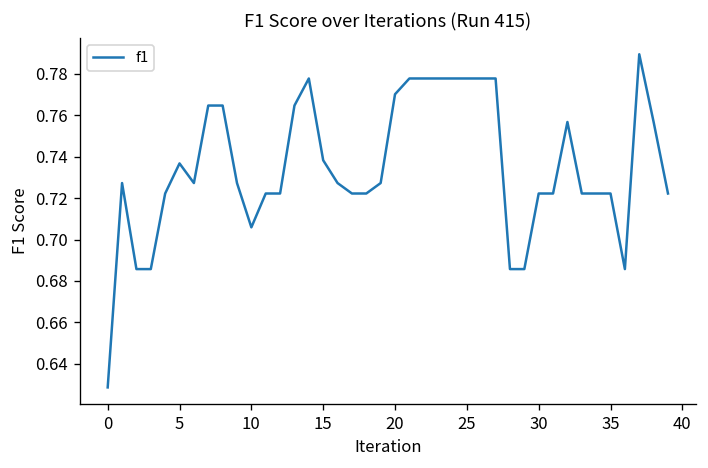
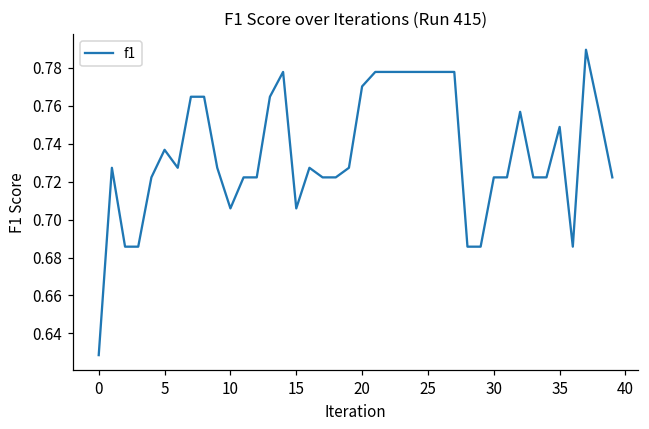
  {
    "0": 0.629,
    "5": 0.737,
    "10": 0.706,
-   "15": 0.738,
+   "15": 0.706,
    "20": 0.770,
    "25": 0.778,
    "30": 0.722,
-   "35": 0.722
+   "35": 0.749
  }
